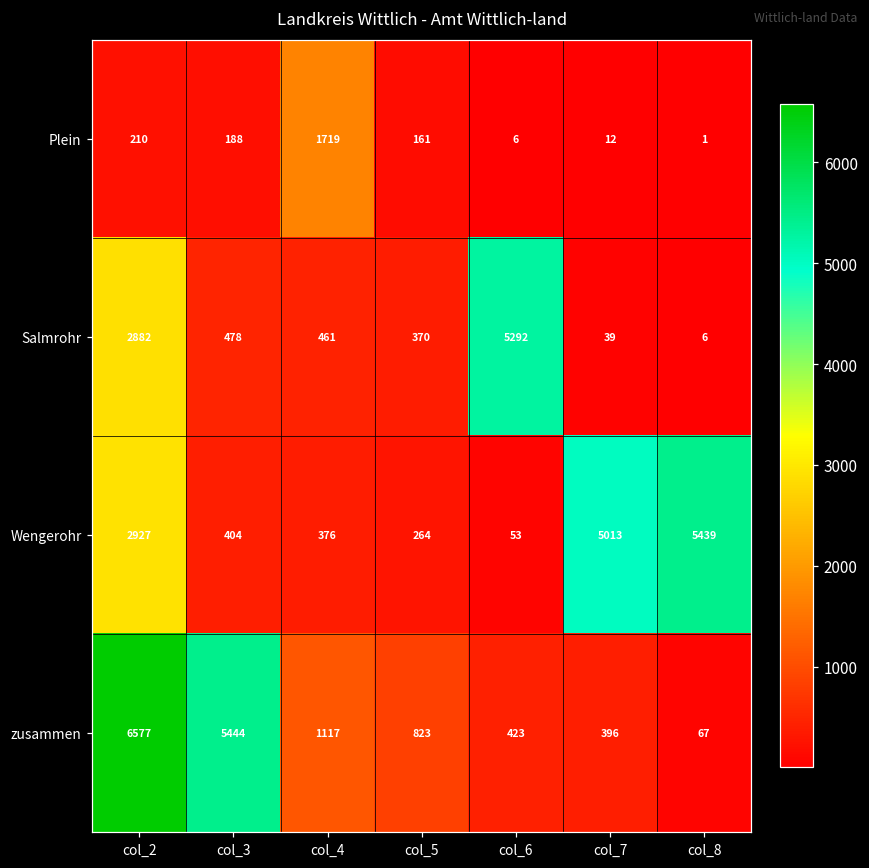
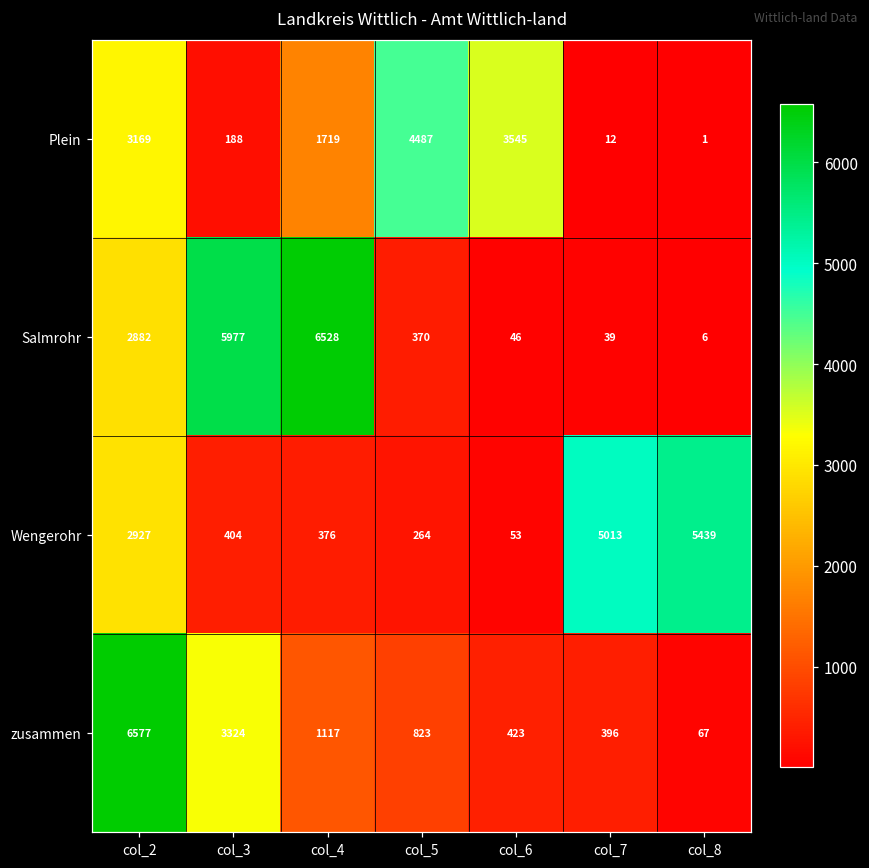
  {
    "Plein": {
-     "col_2": 210,
+     "col_2": 3169,
      "col_3": 188,
      "col_4": 1719,
-     "col_5": 161,
-     "col_6": 6,
+     "col_5": 4487,
+     "col_6": 3545,
      "col_7": 12,
      "col_8": 1
    },
    "Salmrohr": {
      "col_2": 2882,
-     "col_3": 478,
-     "col_4": 461,
+     "col_3": 5977,
+     "col_4": 6528,
      "col_5": 370,
-     "col_6": 5292,
+     "col_6": 46,
      "col_7": 39,
      "col_8": 6
    },
    "Wengerohr": {
      "col_2": 2927,
      "col_3": 404,
      "col_4": 376,
      "col_5": 264,
      "col_6": 53,
      "col_7": 5013,
      "col_8": 5439
    },
    "zusammen": {
      "col_2": 6577,
-     "col_3": 5444,
+     "col_3": 3324,
      "col_4": 1117,
      "col_5": 823,
      "col_6": 423,
      "col_7": 396,
      "col_8": 67
    }
  }
